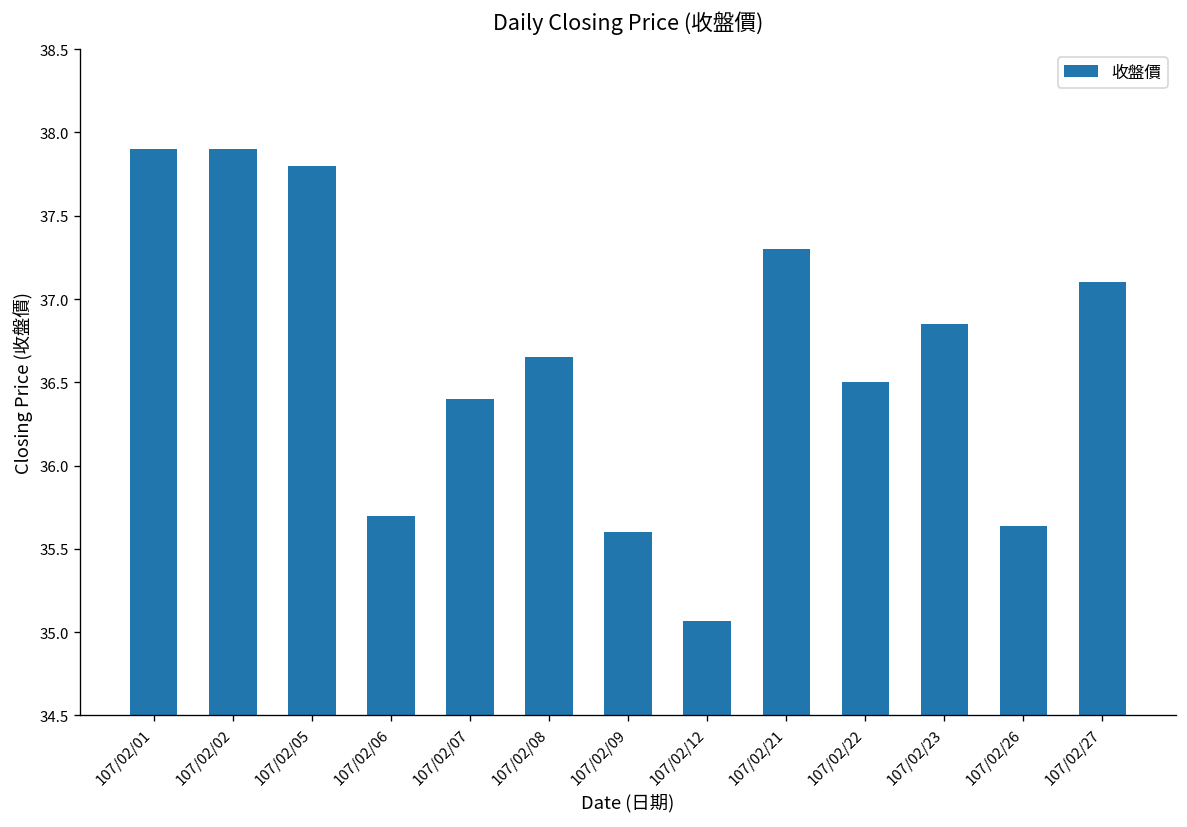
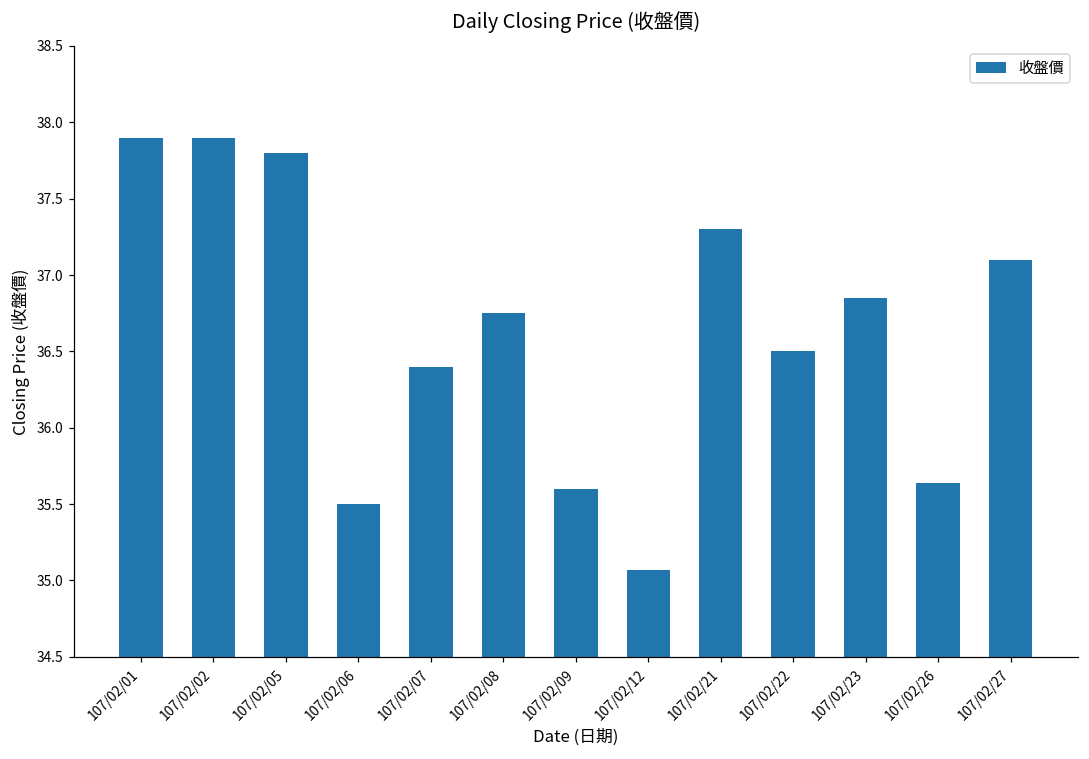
  {
    "107/02/01": 37.90,
    "107/02/02": 37.90,
    "107/02/05": 37.80,
-   "107/02/06": 35.7,
+   "107/02/06": 35.5,
    "107/02/07": 36.40,
-   "107/02/08": 36.65,
+   "107/02/08": 36.75,
    "107/02/09": 35.60,
    "107/02/12": 35.07,
    "107/02/21": 37.30,
    "107/02/22": 36.50,
    "107/02/23": 36.85,
    "107/02/26": 35.64,
    "107/02/27": 37.10
  }
